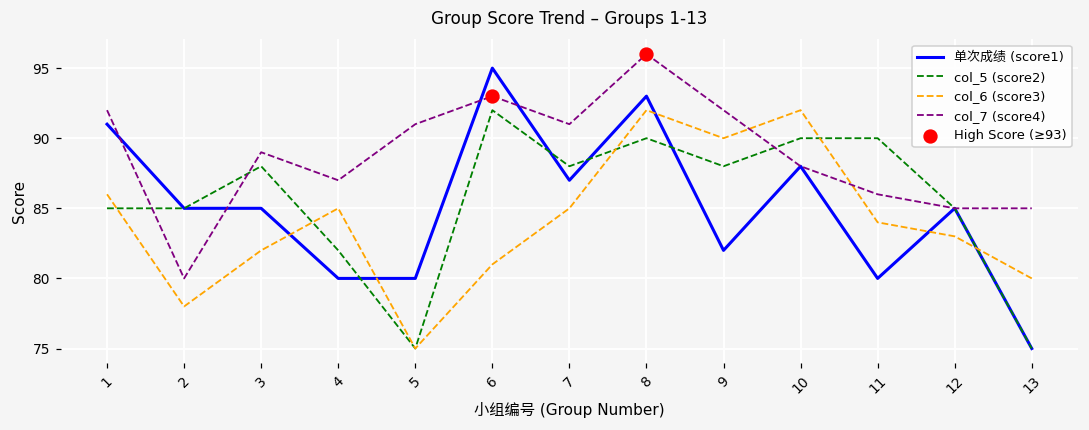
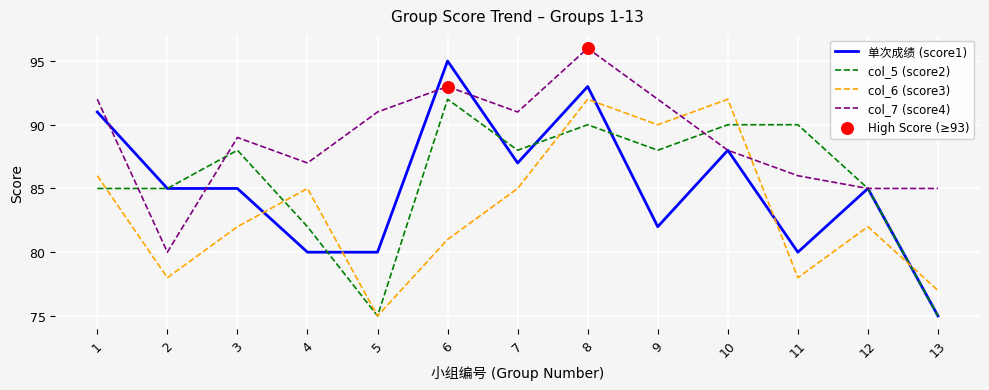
  {
    "单次成绩 (score1)": {
      "1": 91,
      "3": 85,
      "4": 80,
      "5": 80,
      "6": 95,
      "7": 87,
      "8": 93,
      "9": 82,
      "11": 80
    },
    "col_5 (score2)": {
      "1": 85,
      "3": 88,
      "4": 82,
      "6": 92,
      "7": 88,
      "8": 90,
      "9": 88,
      "10": 90,
      "11": 90
    },
    "col_6 (score3)": {
      "1": 86,
      "2": 78,
      "3": 82,
      "4": 85,
      "6": 81,
      "7": 85,
      "8": 92,
      "9": 90,
      "10": 92,
-     "11": 84,
-     "12": 83,
-     "13": 80
+     "11": 78,
+     "12": 82,
+     "13": 77
    },
    "col_7 (score4)": {
      "1": 92,
      "2": 80,
      "3": 89,
      "4": 87,
      "5": 91,
      "7": 91,
      "9": 92,
      "11": 86,
      "13": 85
    }
  }
